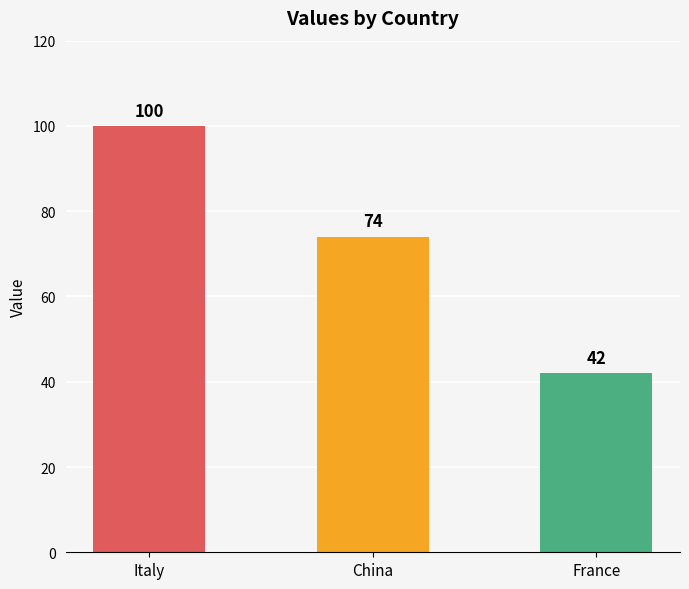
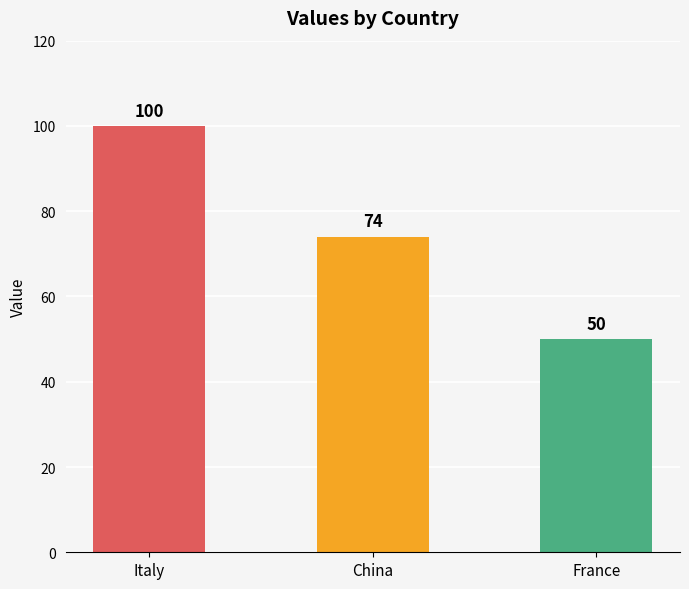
  {
    "Italy": 100,
    "China": 74,
-   "France": 42
+   "France": 50
  }
